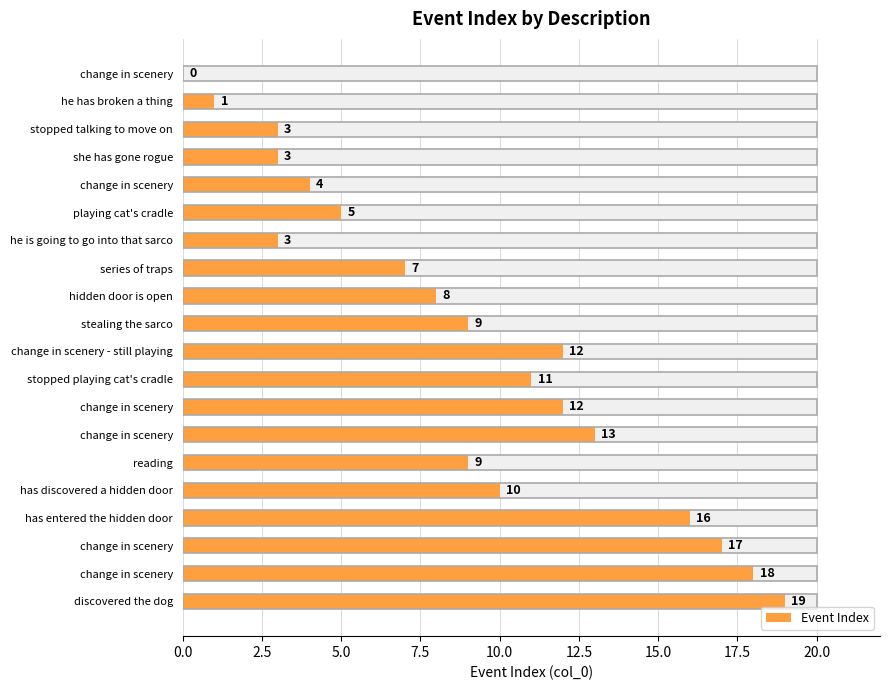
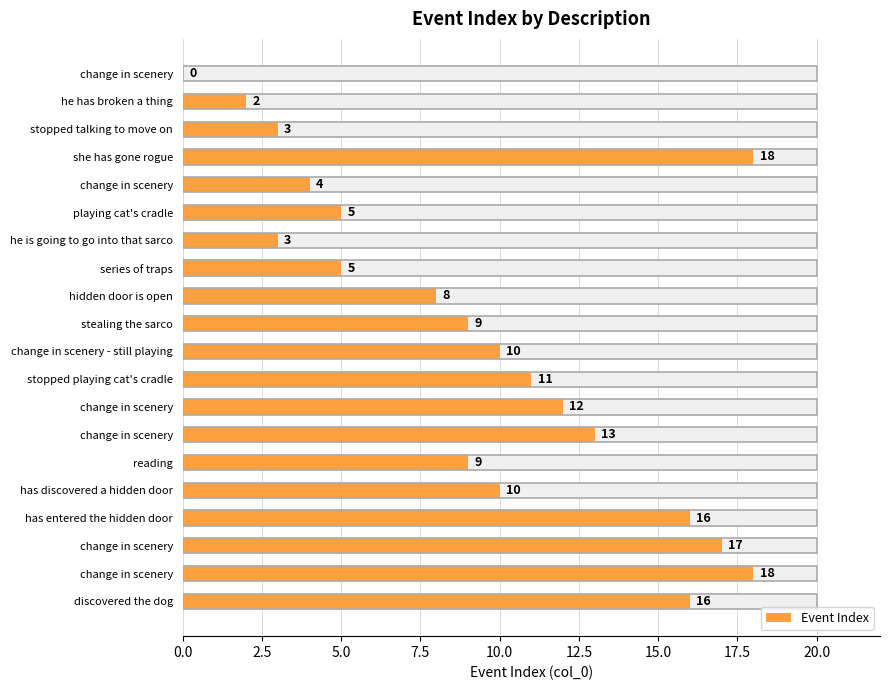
  {
    "Event Index": {
-     "he has broken a thing": 1,
-     "she has gone rogue": 3,
-     "series of traps": 7,
-     "change in scenery - still playing": 12,
-     "discovered the dog": 19
+     "he has broken a thing": 2,
+     "she has gone rogue": 18,
+     "series of traps": 5,
+     "change in scenery - still playing": 10,
+     "discovered the dog": 16
    }
  }
